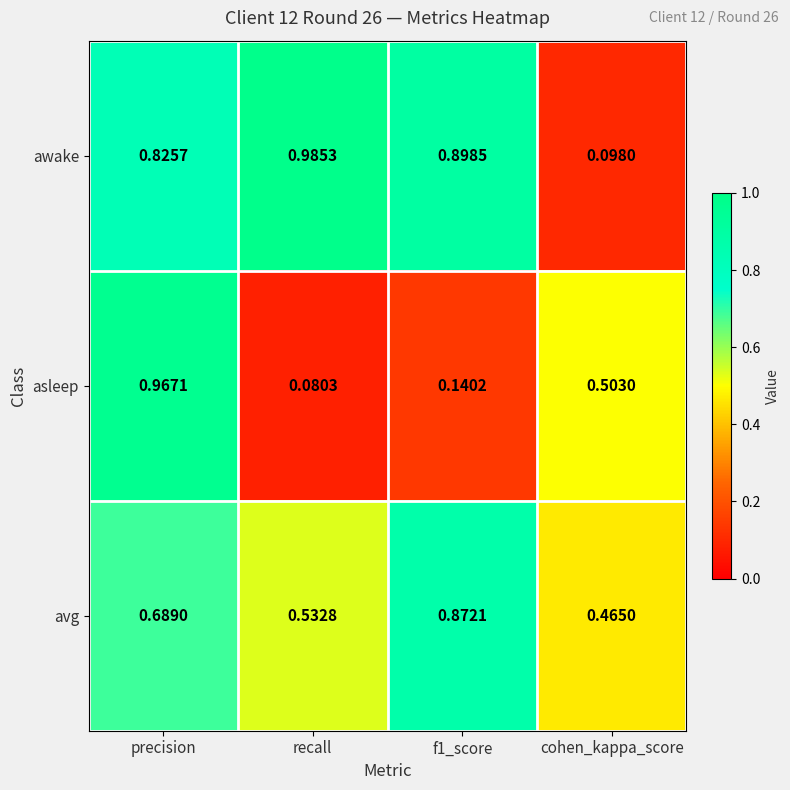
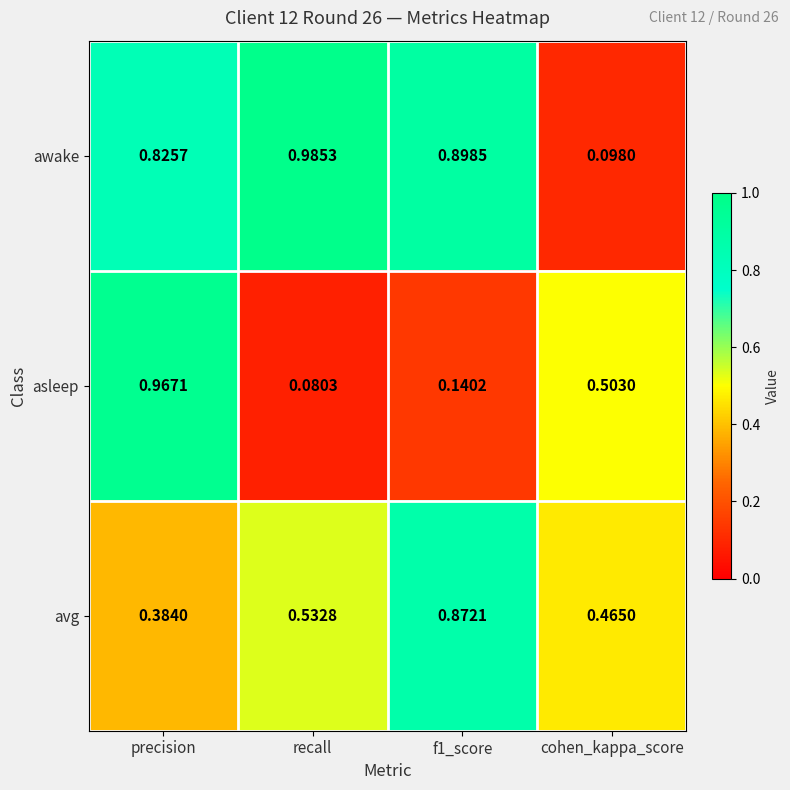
  {
    "awake": {
      "precision": 0.8257,
      "recall": 0.9853,
      "f1_score": 0.8985,
      "cohen_kappa_score": 0.0980
    },
    "asleep": {
      "precision": 0.9671,
      "recall": 0.0803,
      "f1_score": 0.1402,
      "cohen_kappa_score": 0.5030
    },
    "avg": {
-     "precision": 0.6890,
+     "precision": 0.3840,
      "recall": 0.5328,
      "f1_score": 0.8721,
      "cohen_kappa_score": 0.4650
    }
  }
